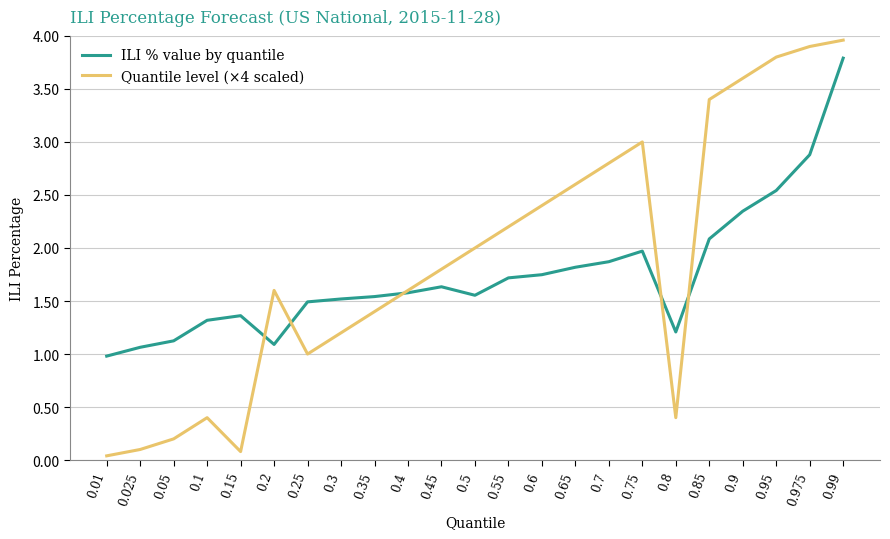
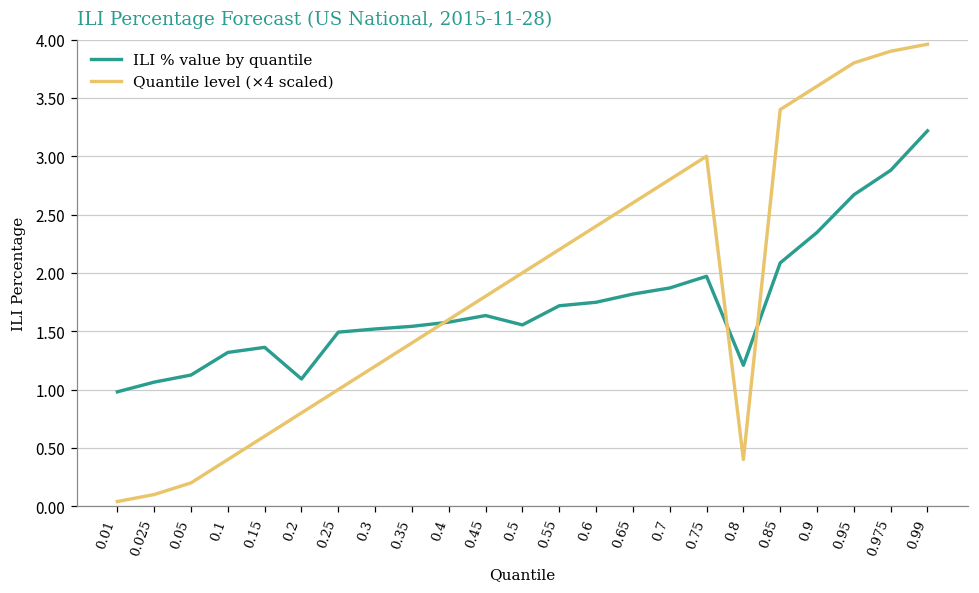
  {
    "ILI % value by quantile": {
      "0.01": 0.98,
      "0.025": 1.06,
      "0.05": 1.12,
      "0.1": 1.32,
      "0.15": 1.36,
      "0.2": 1.09,
      "0.25": 1.49,
      "0.3": 1.52,
      "0.35": 1.54,
      "0.45": 1.63,
      "0.5": 1.55,
      "0.55": 1.72,
      "0.6": 1.75,
      "0.65": 1.82,
      "0.7": 1.87,
      "0.75": 1.97,
      "0.8": 1.21,
      "0.85": 2.09,
      "0.9": 2.35,
-     "0.95": 2.54,
+     "0.95": 2.67,
      "0.975": 2.88,
-     "0.99": 3.79
+     "0.99": 3.22
    },
    "Quantile level (×4 scaled)": {
      "0.01": 0.04,
      "0.025": 0.10,
      "0.05": 0.20,
      "0.1": 0.40,
-     "0.15": 0.08,
-     "0.2": 1.60,
+     "0.15": 0.60,
+     "0.2": 0.80,
      "0.25": 1.00,
      "0.3": 1.20,
      "0.35": 1.40,
      "0.45": 1.80,
      "0.5": 2.00,
      "0.55": 2.20,
      "0.6": 2.40,
      "0.65": 2.60,
      "0.7": 2.80,
      "0.75": 3.00,
      "0.8": 0.40,
      "0.85": 3.40,
      "0.9": 3.60,
      "0.95": 3.80,
      "0.975": 3.90,
      "0.99": 3.96
    }
  }
